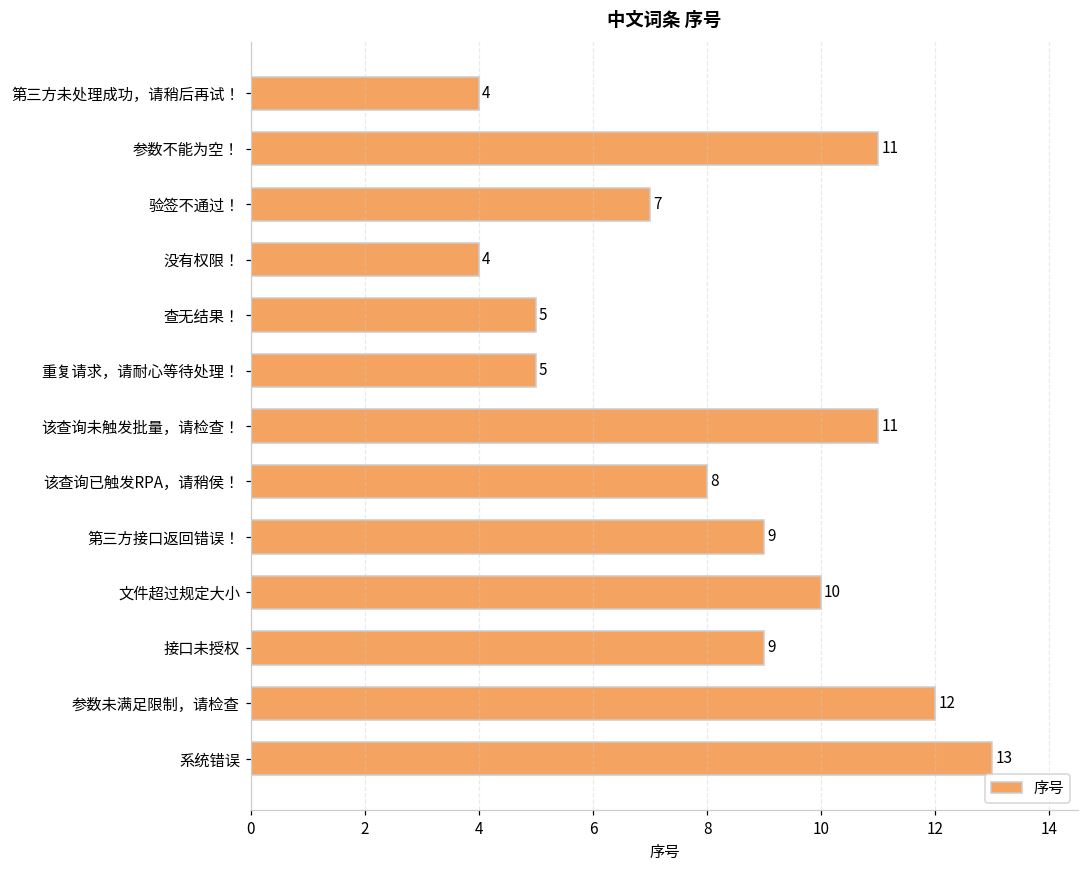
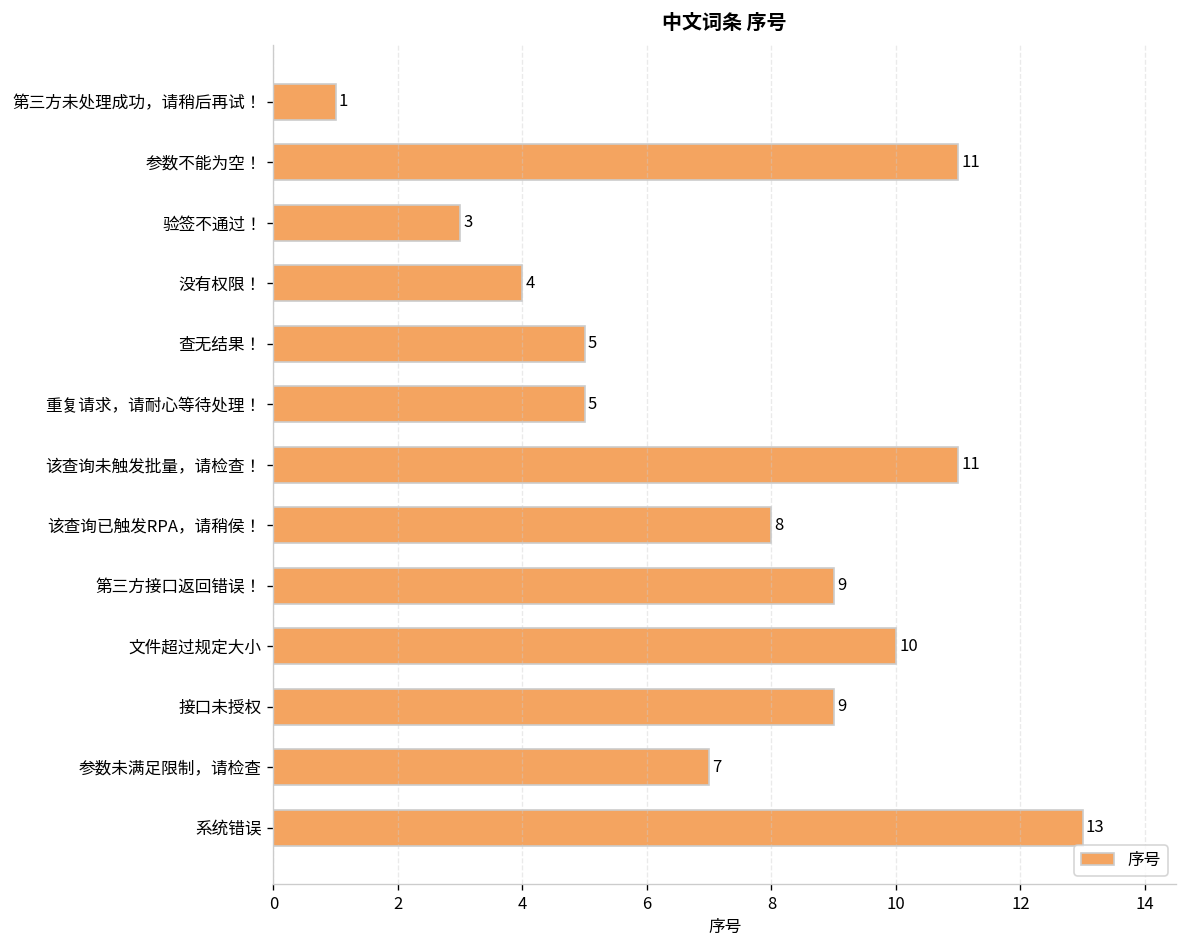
  {
-   "第三方未处理成功，请稍后再试！": 4,
+   "第三方未处理成功，请稍后再试！": 1,
    "参数不能为空！": 11,
-   "验签不通过！": 7,
+   "验签不通过！": 3,
    "没有权限！": 4,
    "查无结果！": 5,
    "重复请求，请耐心等待处理！": 5,
    "该查询未触发批量，请检查！": 11,
    "该查询已触发RPA，请稍侯！": 8,
    "第三方接口返回错误！": 9,
    "文件超过规定大小": 10,
    "接口未授权": 9,
-   "参数未满足限制，请检查": 12,
+   "参数未满足限制，请检查": 7,
    "系统错误": 13
  }
